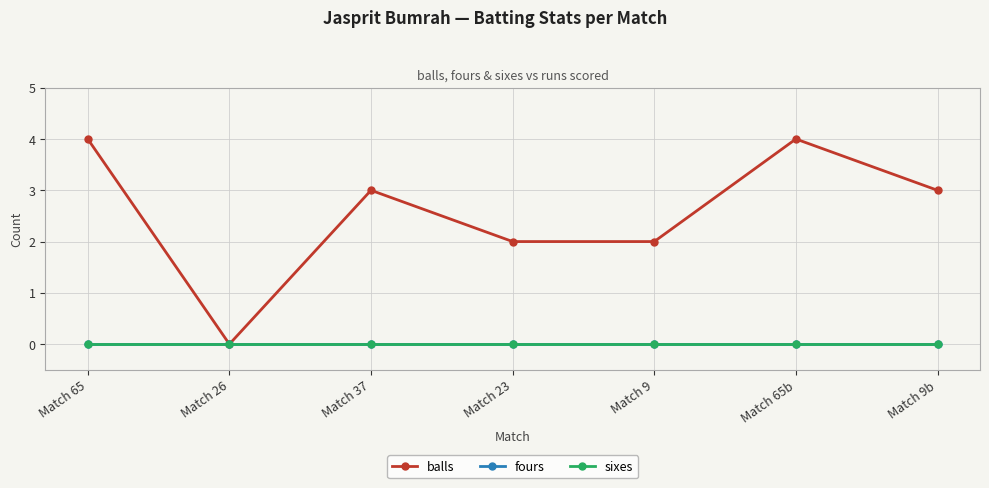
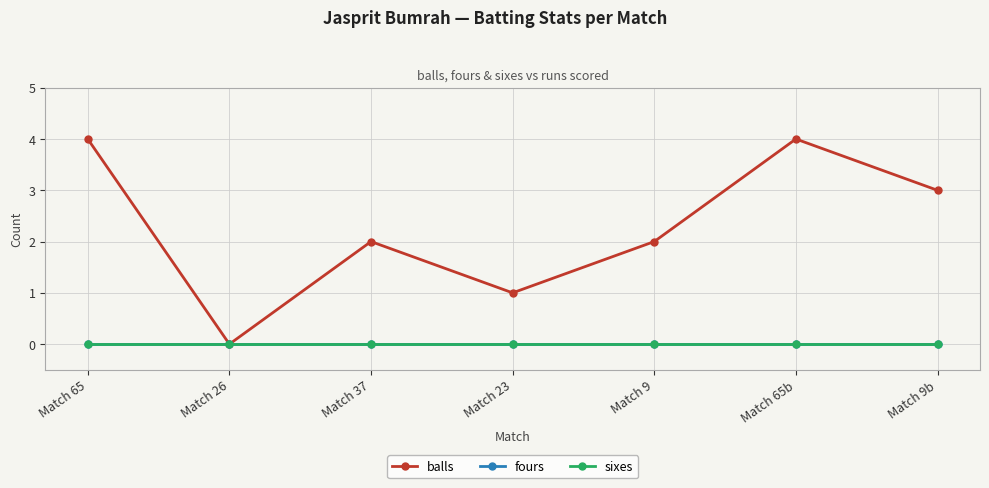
  {
    "balls": {
      "Match 65": 4,
-     "Match 37": 3,
-     "Match 23": 2,
+     "Match 37": 2,
+     "Match 23": 1,
      "Match 9": 2,
      "Match 65b": 4,
      "Match 9b": 3
    },
    "sixes": {
      "Match 65": 0,
      "Match 37": 0,
      "Match 23": 0,
      "Match 9": 0,
      "Match 65b": 0,
      "Match 9b": 0
    }
  }
